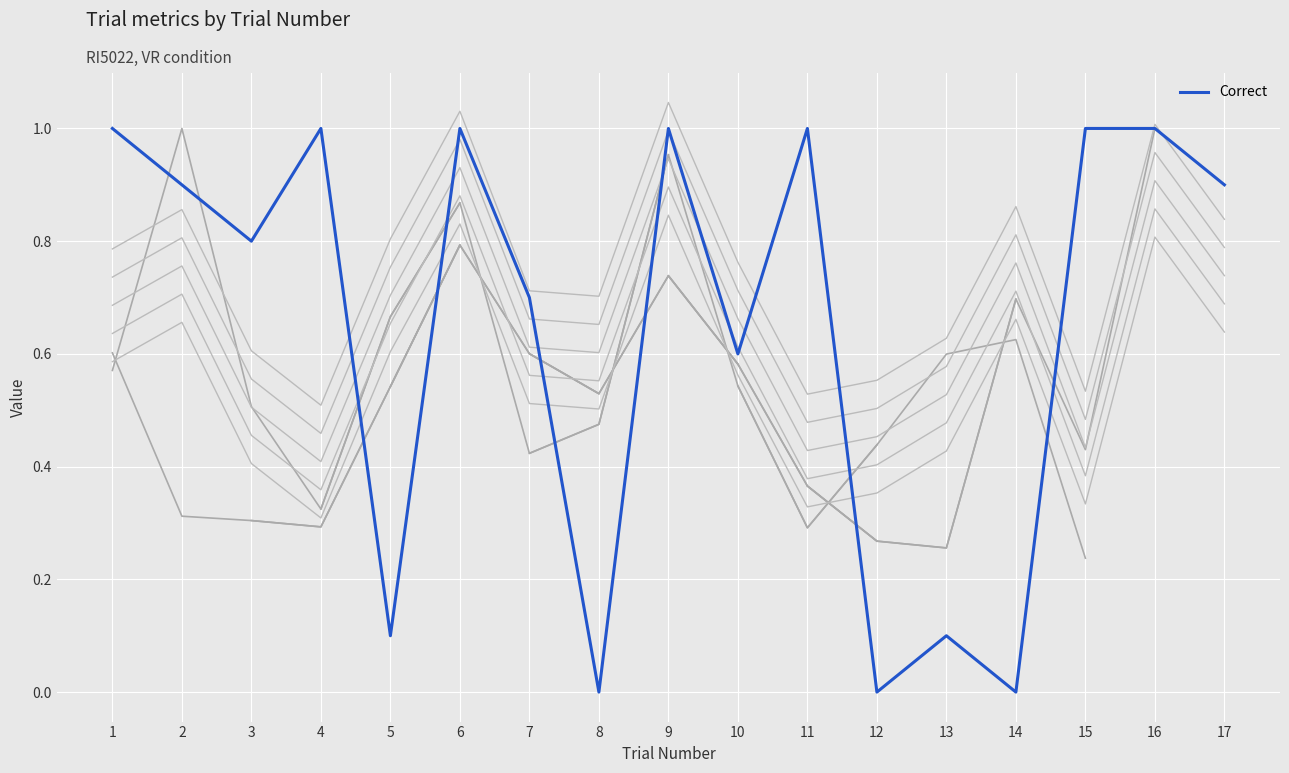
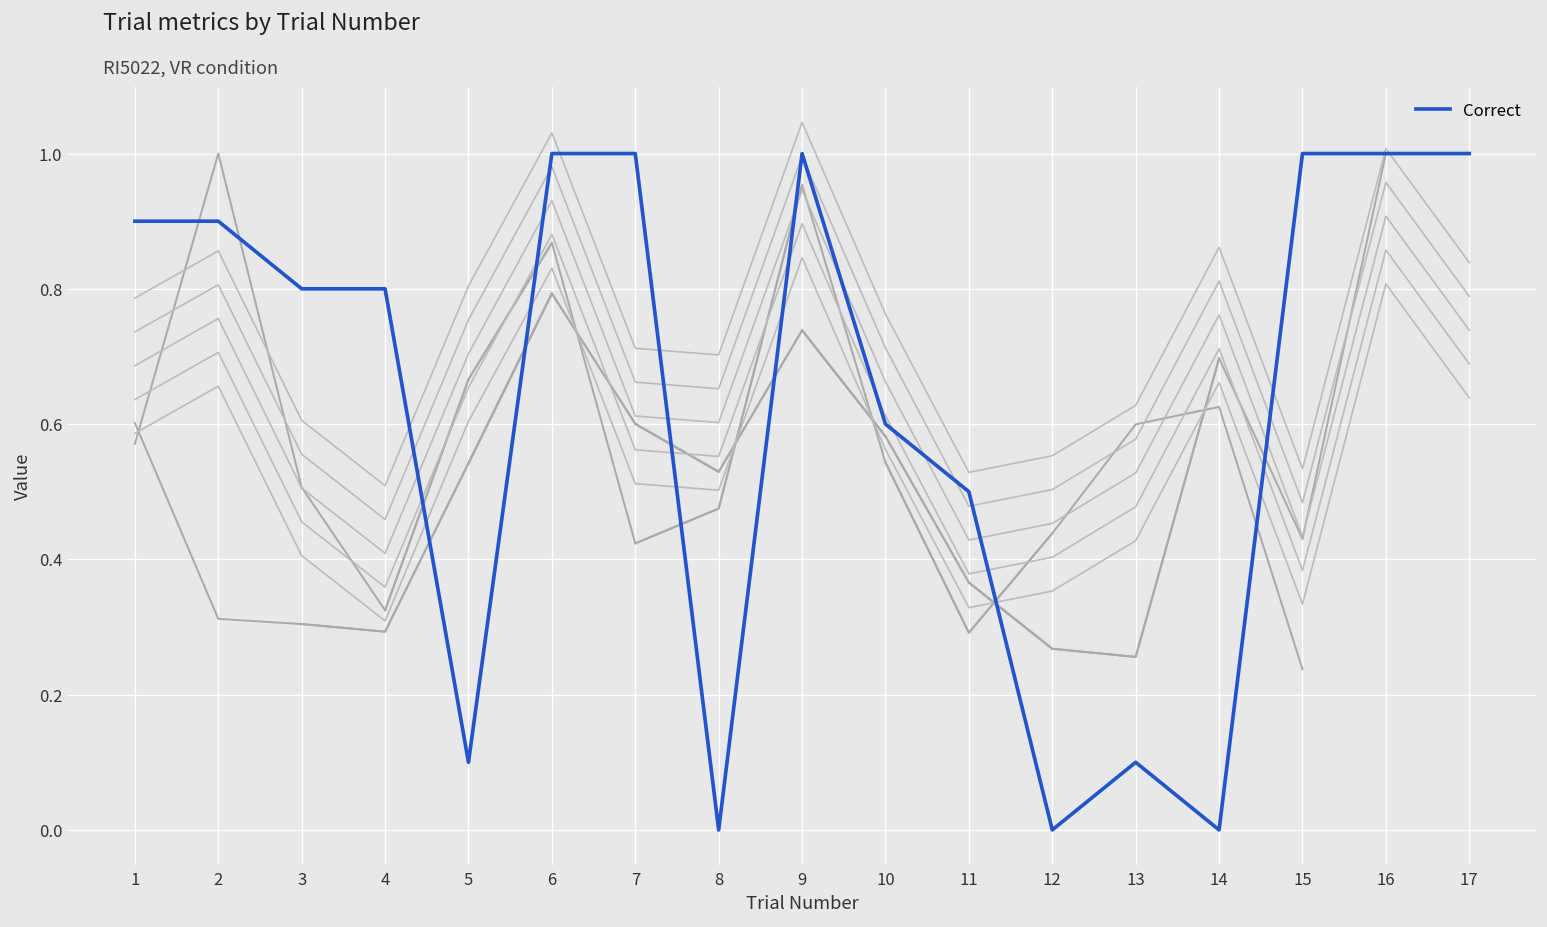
  {
    "Correct": {
-     "1": 1.0,
+     "1": 0.9,
      "2": 0.9,
      "3": 0.8,
-     "4": 1.0,
+     "4": 0.8,
      "5": 0.1,
      "6": 1.0,
-     "7": 0.7,
+     "7": 1.0,
      "8": 0.0,
      "10": 0.6,
-     "11": 1.0,
+     "11": 0.5,
      "12": 0.0,
      "13": 0.1,
      "14": 0.0,
      "15": 1.0,
-     "17": 0.9
+     "17": 1.0
    }
  }
